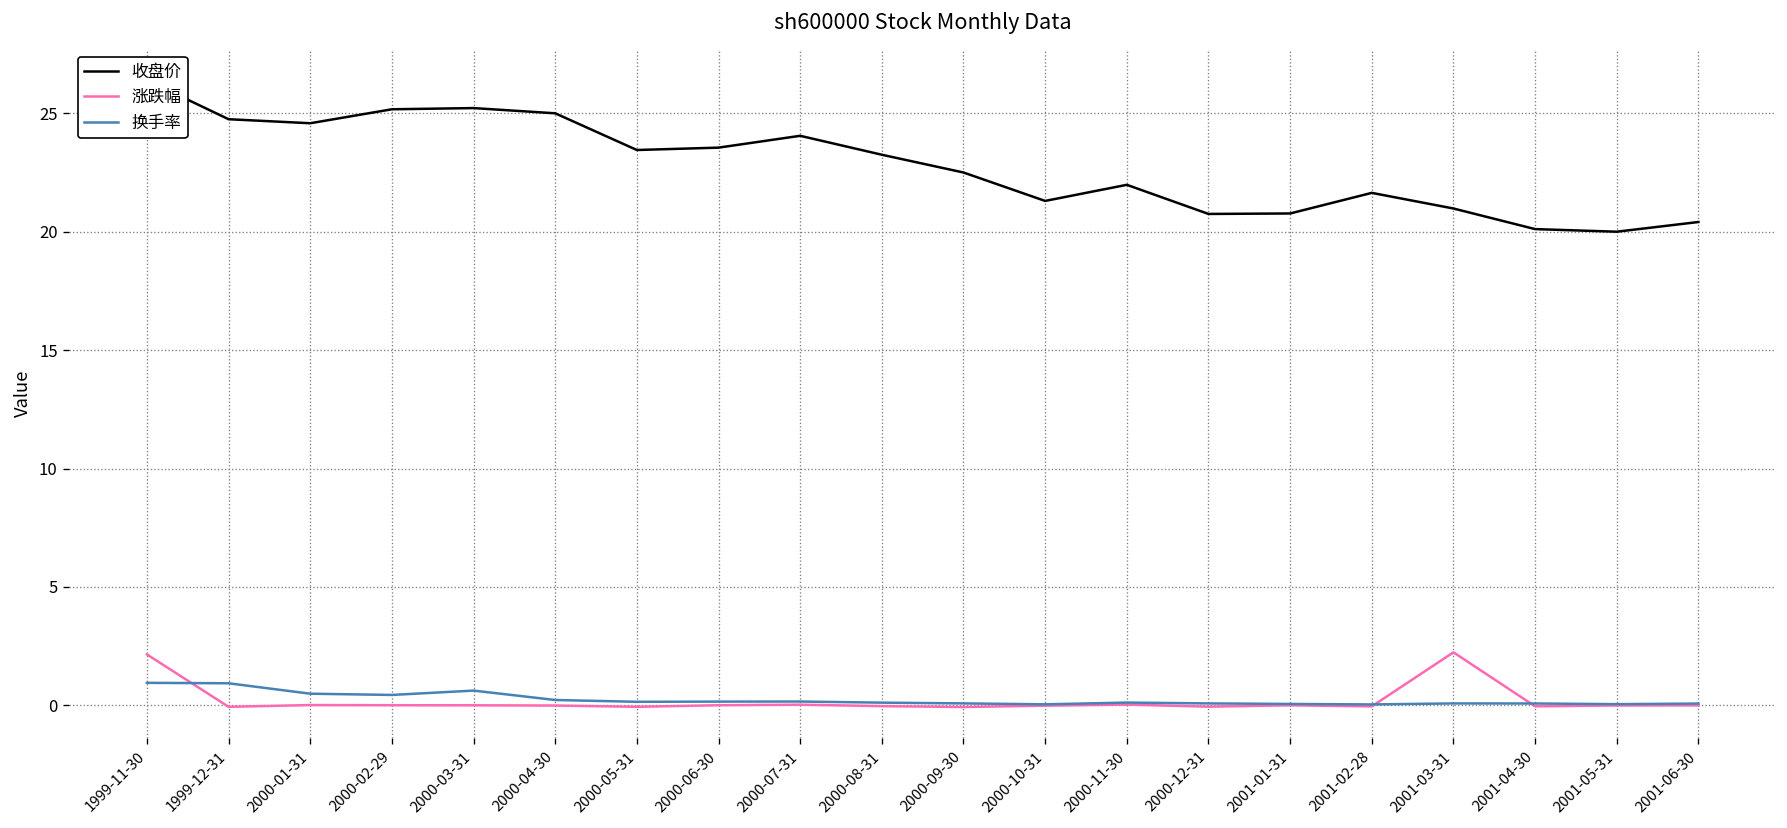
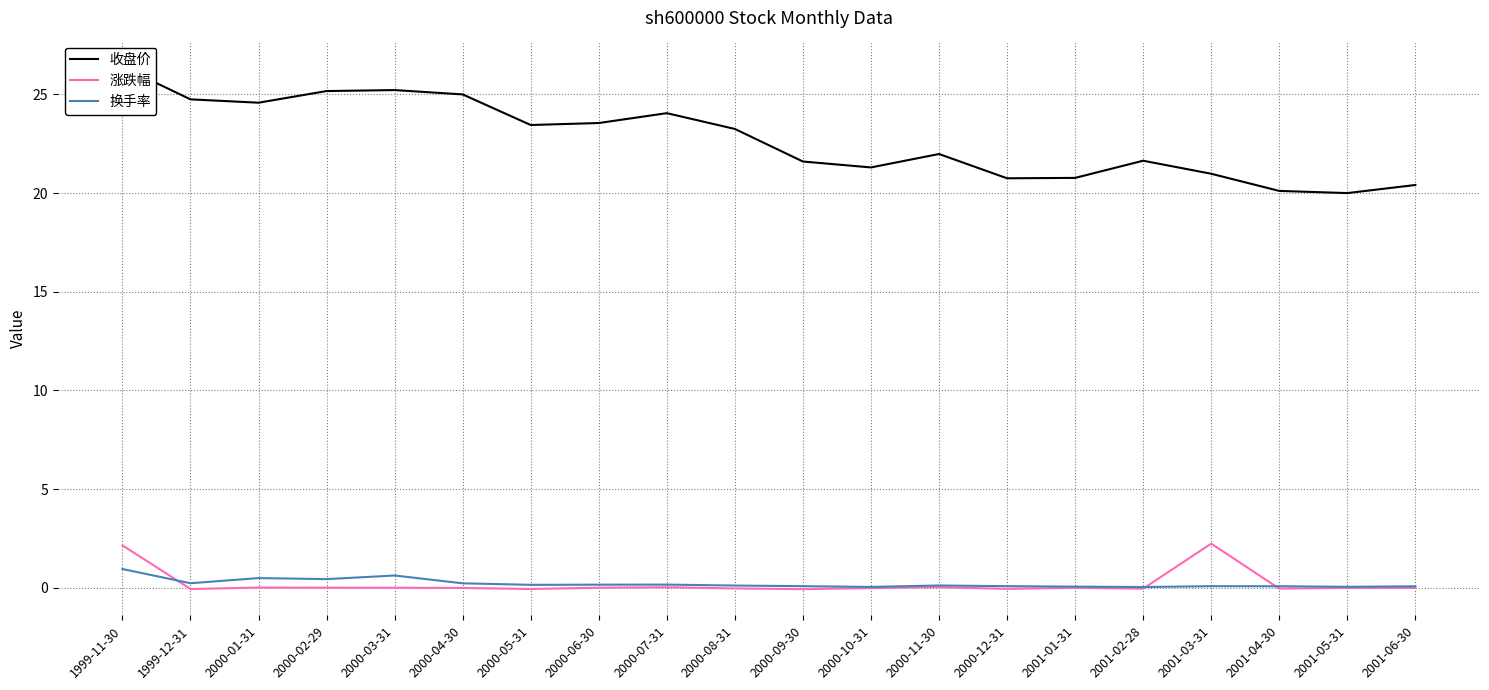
  {
    "收盘价": {
      "1999-12-31": 24.8,
      "2000-01-31": 24.6,
      "2000-02-29": 25.2,
      "2000-03-31": 25.2,
      "2000-04-30": 25.0,
      "2000-05-31": 23.5,
      "2000-06-30": 23.6,
      "2000-07-31": 24.1,
      "2000-08-31": 23.3,
-     "2000-09-30": 22.5,
+     "2000-09-30": 21.6,
      "2000-10-31": 21.3,
      "2000-11-30": 22.0,
      "2000-12-31": 20.8,
      "2001-01-31": 20.8,
      "2001-02-28": 21.6,
      "2001-03-31": 21.0,
      "2001-04-30": 20.1,
      "2001-05-31": 20.0,
      "2001-06-30": 20.4
    },
    "涨跌幅": {
      "1999-11-30": 2.2,
      "1999-12-31": -0.1,
      "2000-01-31": 0.0,
      "2000-02-29": 0.0,
      "2000-03-31": 0.0,
      "2000-04-30": 0.0,
      "2000-05-31": -0.1,
      "2000-06-30": 0.0,
      "2000-07-31": 0.0,
      "2000-08-31": 0.0,
      "2000-09-30": -0.1,
      "2000-12-31": -0.1,
      "2001-03-31": 2.2
    },
    "换手率": {
      "1999-11-30": 1.0,
-     "1999-12-31": 0.9,
+     "1999-12-31": 0.2,
      "2000-01-31": 0.5,
      "2000-02-29": 0.4,
      "2000-03-31": 0.6,
      "2000-04-30": 0.2,
      "2000-05-31": 0.1,
      "2000-06-30": 0.2,
      "2000-07-31": 0.2,
      "2000-08-31": 0.1,
      "2000-09-30": 0.1,
      "2000-12-31": 0.1,
      "2001-03-31": 0.1
    }
  }
